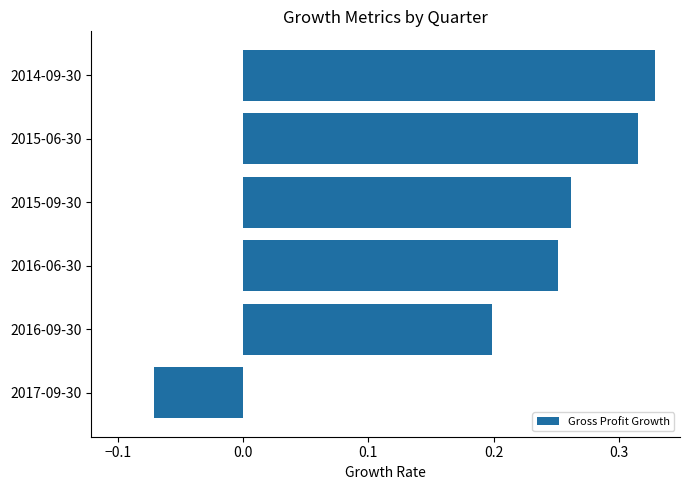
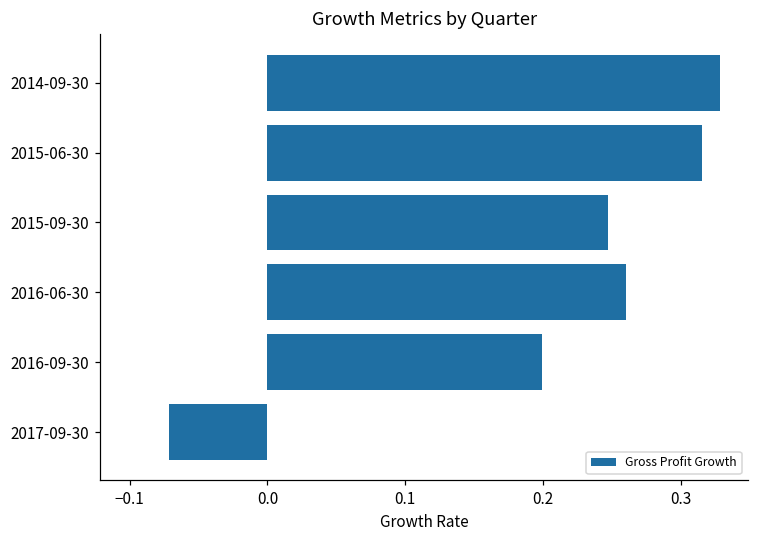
  {
    "2014-09-30": 0.329,
    "2015-06-30": 0.315,
-   "2015-09-30": 0.262,
-   "2016-06-30": 0.251,
+   "2015-09-30": 0.247,
+   "2016-06-30": 0.260,
    "2016-09-30": 0.199,
    "2017-09-30": -0.071
  }
